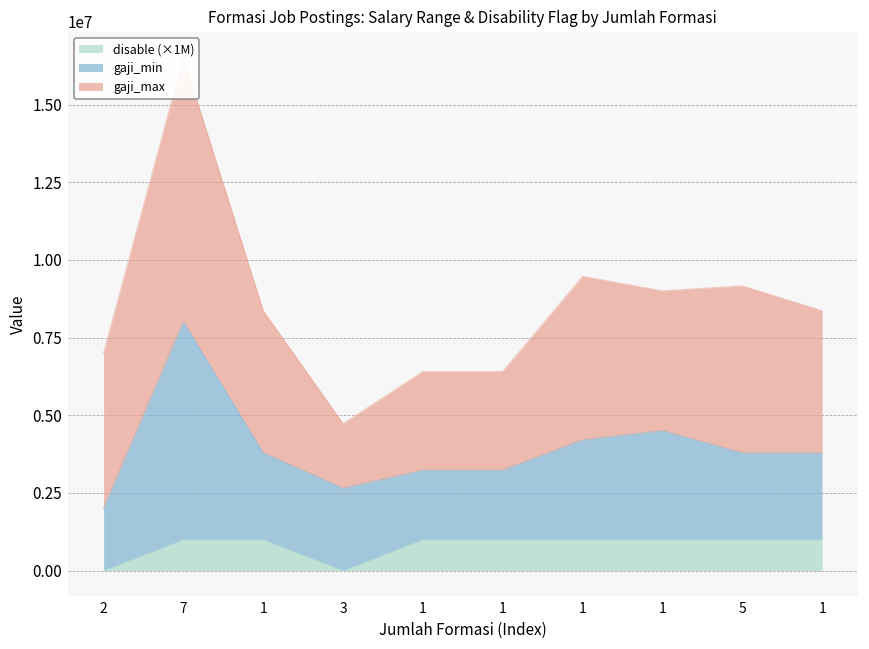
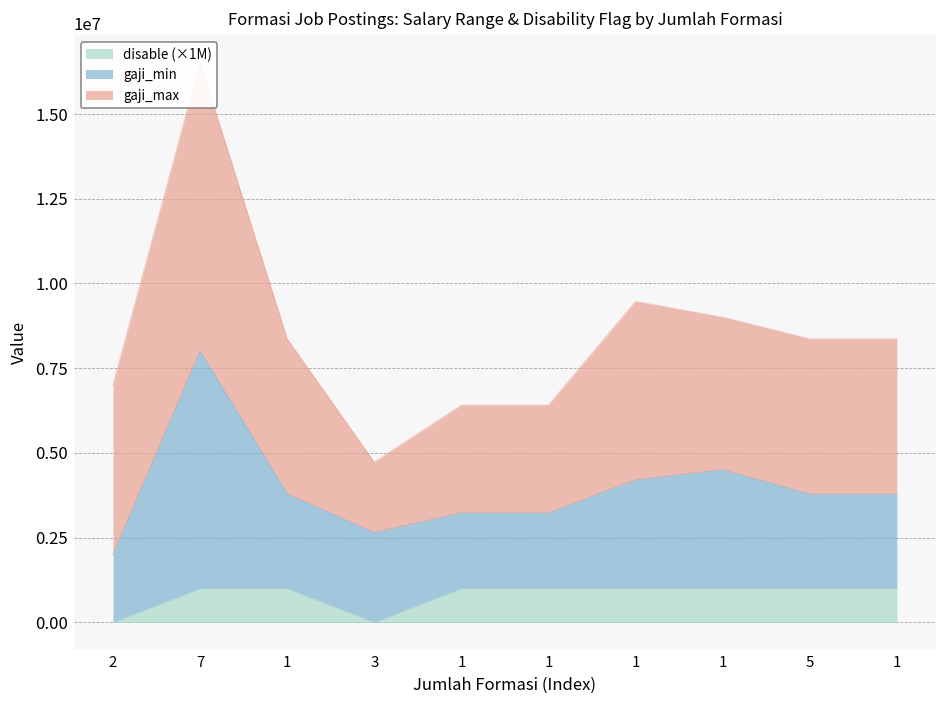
  {
    "gaji_max": {
      "2": 5000000,
      "3": 2100000,
-     "5": 5400000
+     "5": 4600000
    }
  }
